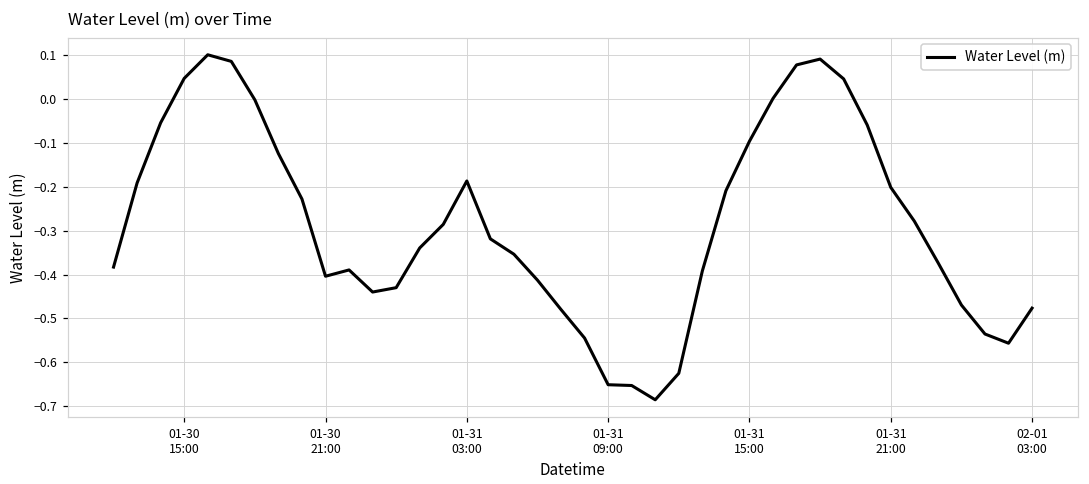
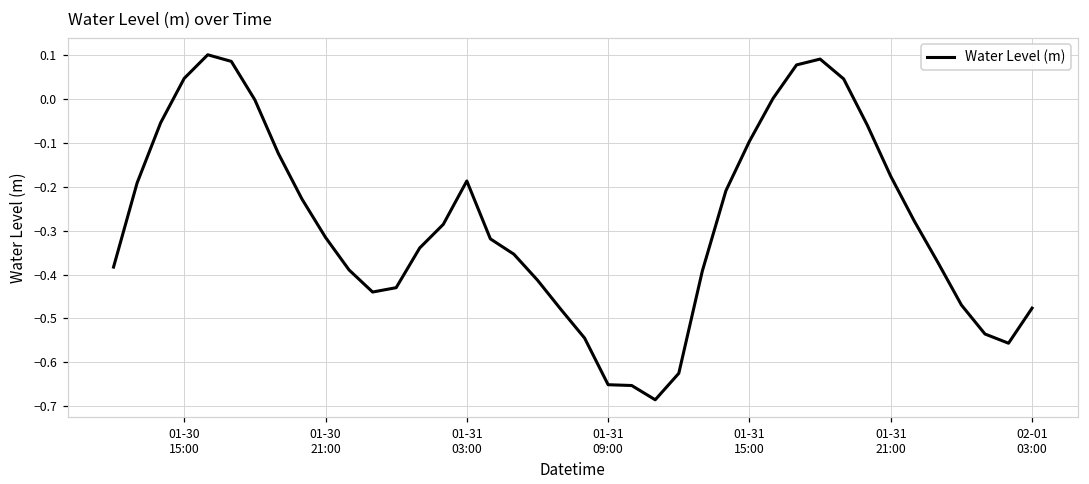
  {
    "01-30 15:00": 0.05,
-   "01-30 21:00": -0.40,
+   "01-30 21:00": -0.32,
    "01-31 03:00": -0.19,
    "01-31 09:00": -0.65,
    "01-31 15:00": -0.10,
-   "01-31 21:00": -0.20,
+   "01-31 21:00": -0.18,
    "02-01 03:00": -0.48
  }
